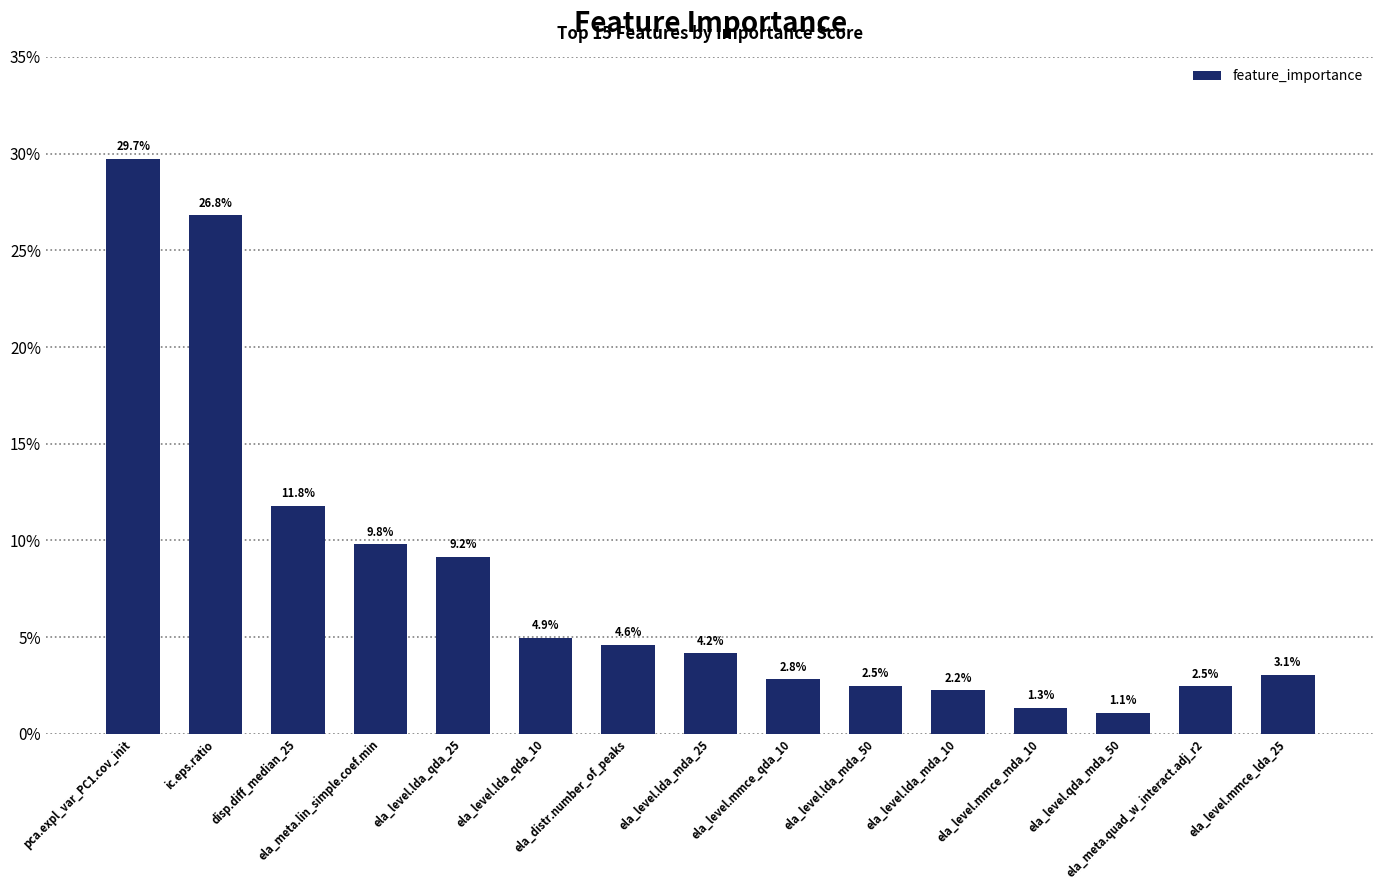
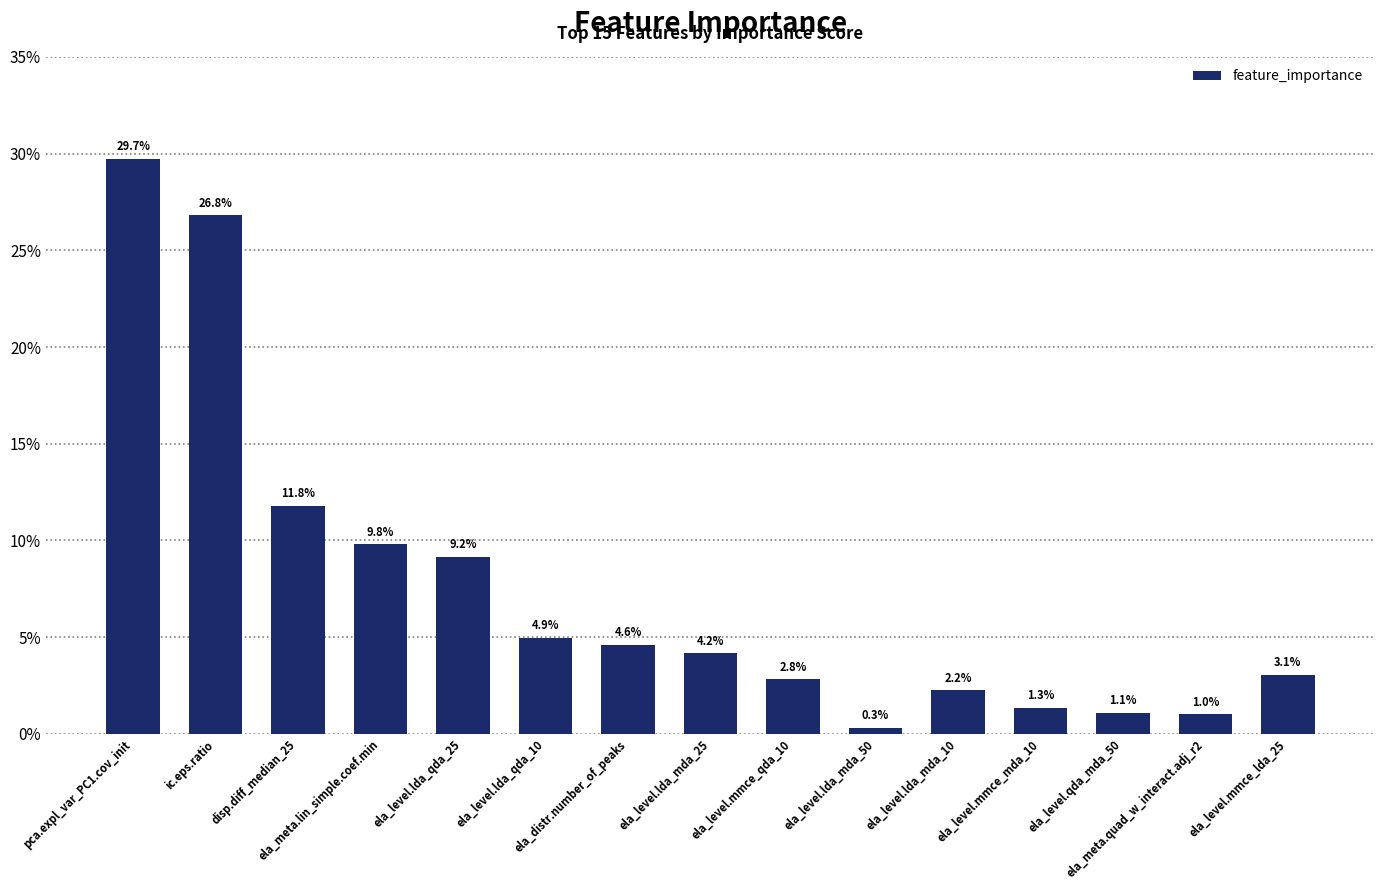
  {
    "pca.expl_var_PC1.cov_init": "29.7%",
    "ic.eps.ratio": "26.8%",
    "disp.diff_median_25": "11.8%",
    "ela_meta.lin_simple.coef.min": "9.8%",
    "ela_level.lda_qda_25": "9.2%",
    "ela_level.lda_qda_10": "4.9%",
    "ela_distr.number_of_peaks": "4.6%",
    "ela_level.lda_mda_25": "4.2%",
    "ela_level.mmce_qda_10": "2.8%",
-   "ela_level.lda_mda_50": "2.5%",
+   "ela_level.lda_mda_50": "0.3%",
    "ela_level.lda_mda_10": "2.2%",
    "ela_level.mmce_mda_10": "1.3%",
    "ela_level.qda_mda_50": "1.1%",
-   "ela_meta.quad_w_interact.adj_r2": "2.5%",
+   "ela_meta.quad_w_interact.adj_r2": "1.0%",
    "ela_level.mmce_lda_25": "3.1%"
  }
